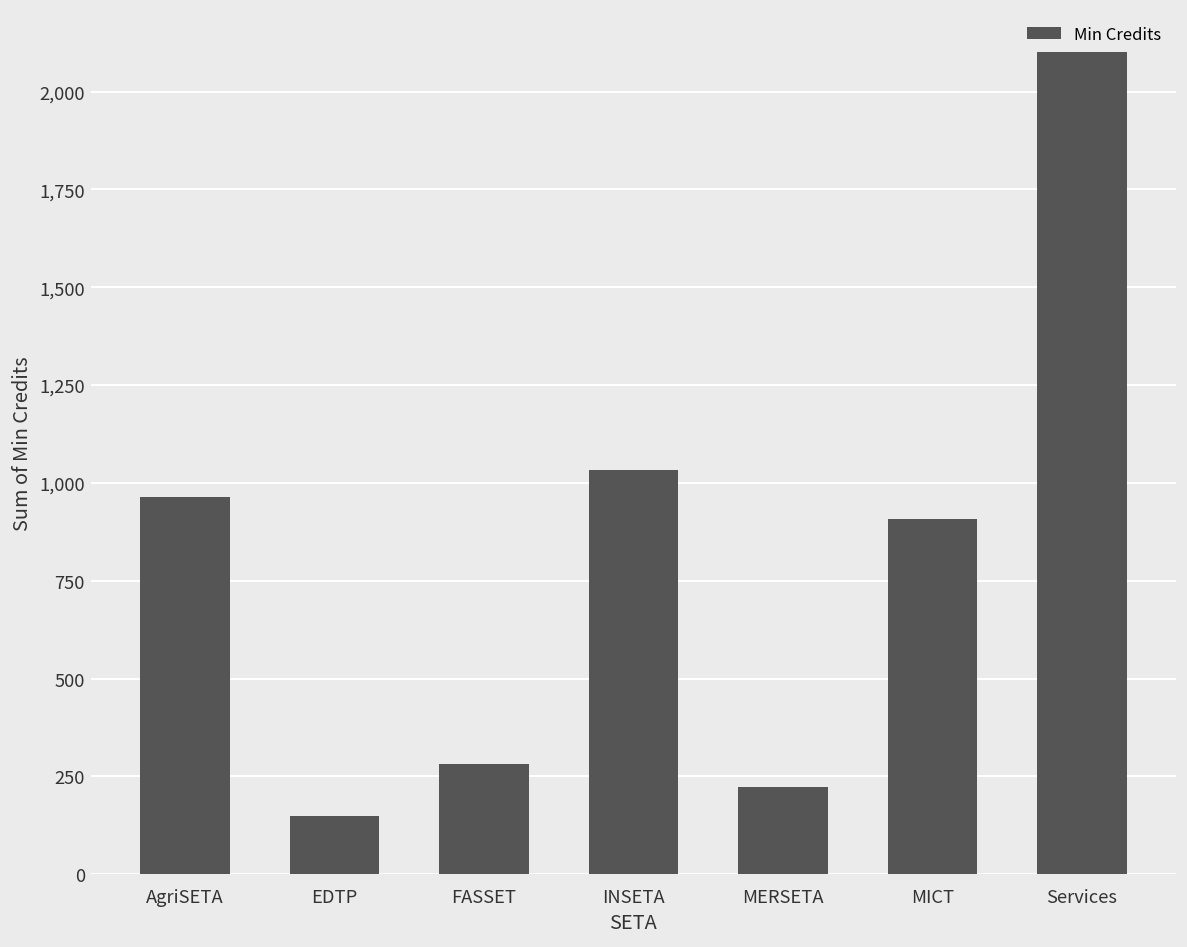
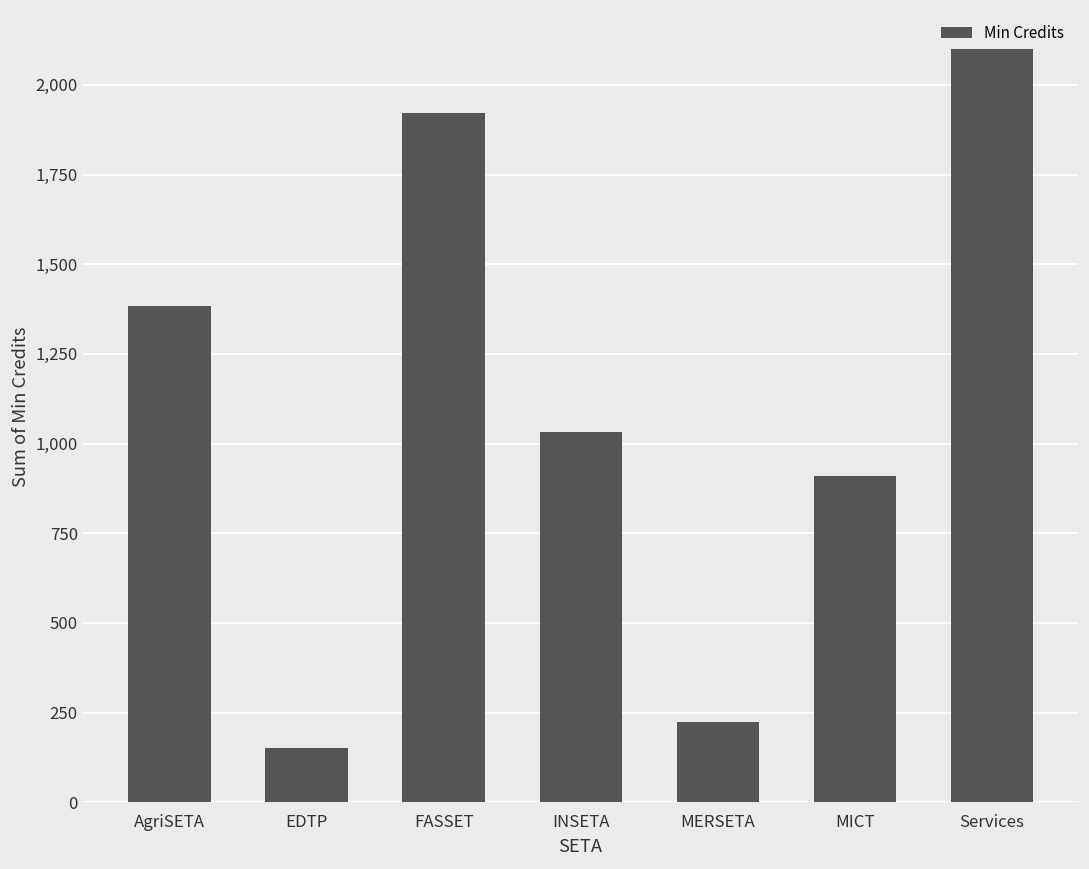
  {
-   "AgriSETA": "960",
+   "AgriSETA": "1,380",
    "EDTP": "150",
-   "FASSET": "280",
+   "FASSET": "1,920",
    "INSETA": "1,030",
    "MERSETA": "220",
    "MICT": "910",
    "Services": "2,100"
  }
